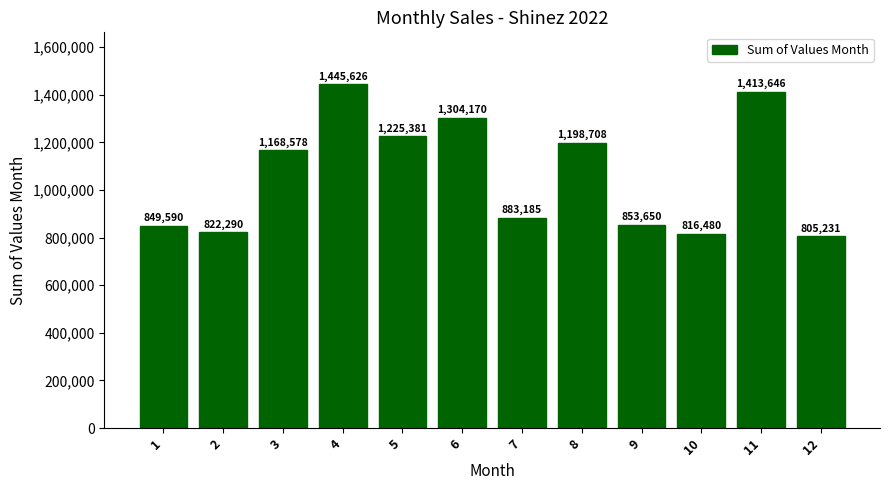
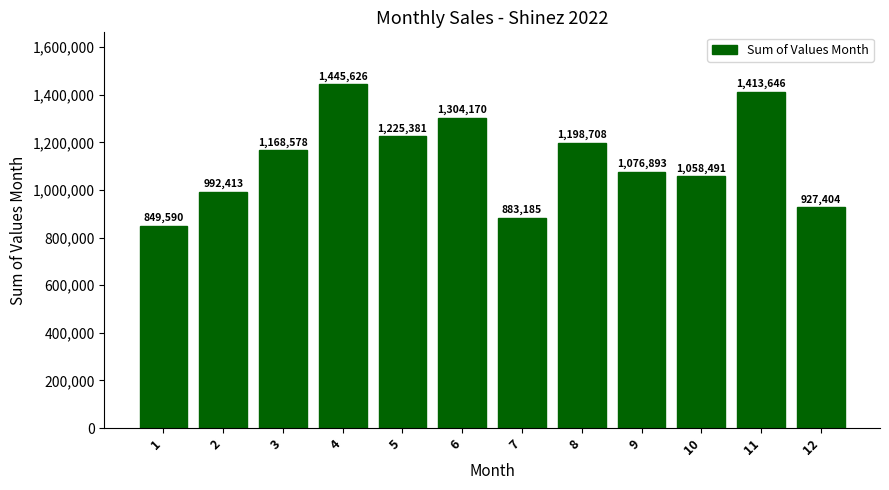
  {
    "1": "849,590",
-   "2": "822,290",
+   "2": "992,413",
    "3": "1,168,578",
    "4": "1,445,626",
    "5": "1,225,381",
    "6": "1,304,170",
    "7": "883,185",
    "8": "1,198,708",
-   "9": "853,650",
-   "10": "816,480",
+   "9": "1,076,893",
+   "10": "1,058,491",
    "11": "1,413,646",
-   "12": "805,231"
+   "12": "927,404"
  }
